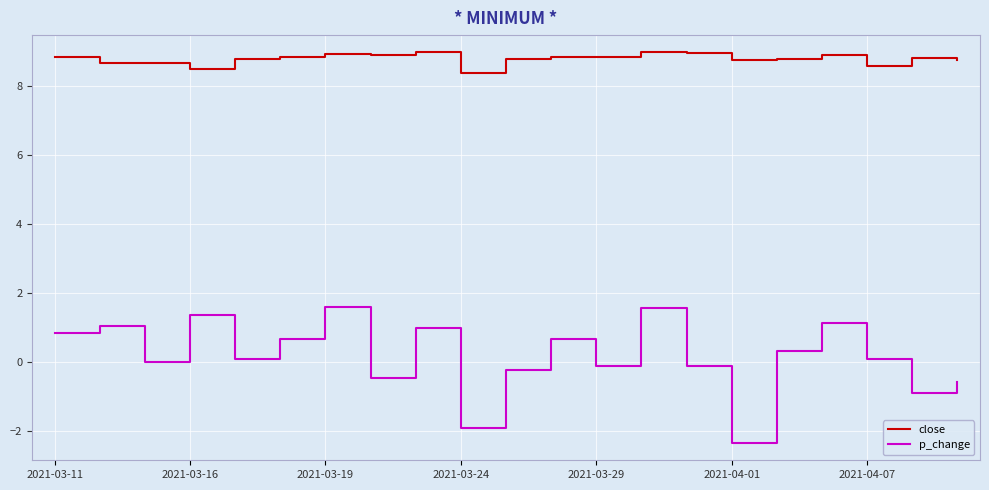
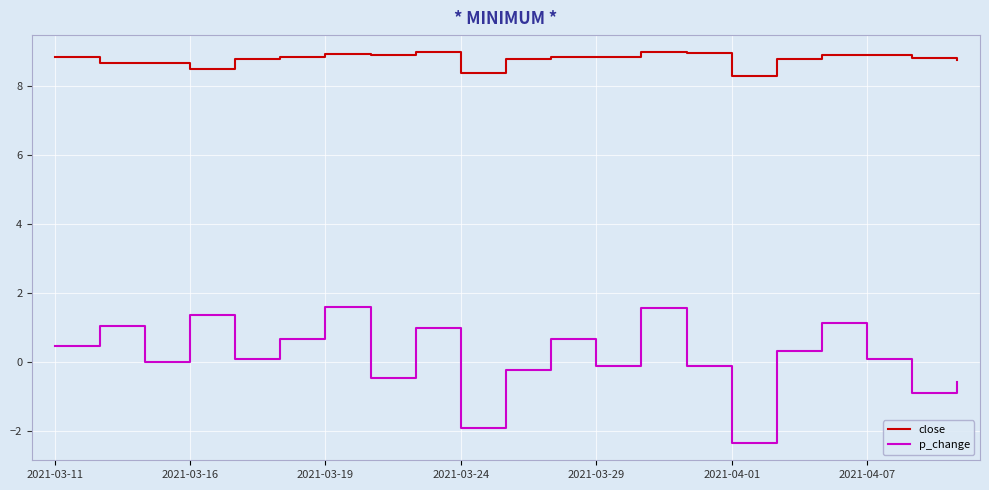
  {
    "close": {
      "2021-03-11": 8.9,
      "2021-03-16": 8.5,
      "2021-03-19": 8.9,
      "2021-03-24": 8.4,
      "2021-03-29": 8.9,
-     "2021-04-01": 8.8,
-     "2021-04-07": 8.6
+     "2021-04-01": 8.3,
+     "2021-04-07": 8.9
    },
    "p_change": {
-     "2021-03-11": 0.8,
+     "2021-03-11": 0.5,
      "2021-03-16": 1.4,
      "2021-03-19": 1.6,
      "2021-03-24": -1.9,
      "2021-03-29": -0.1,
      "2021-04-01": -2.3,
      "2021-04-07": 0.1
    }
  }
